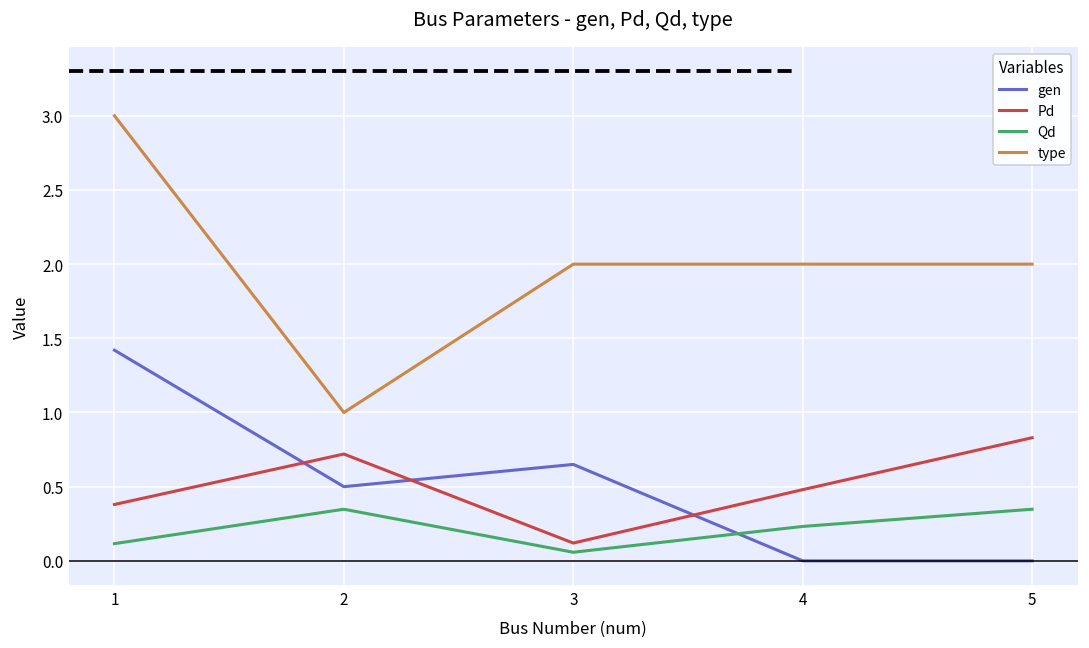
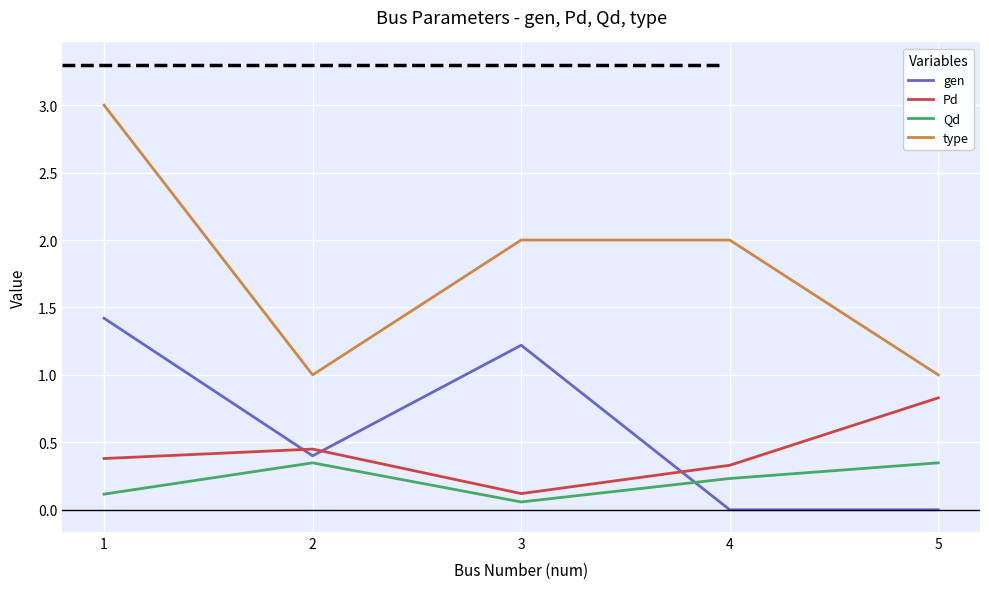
  {
    "gen": {
      "1": 1.42,
-     "2": 0.5,
-     "3": 0.65,
+     "2": 0.4,
+     "3": 1.22,
      "4": 0.00,
      "5": 0.00
    },
    "Pd": {
      "1": 0.38,
-     "2": 0.72,
+     "2": 0.45,
      "3": 0.12,
-     "4": 0.48,
+     "4": 0.33,
      "5": 0.83
    },
    "Qd": {
      "1": 0.12,
      "2": 0.35,
      "3": 0.06,
      "4": 0.23,
      "5": 0.35
    },
    "type": {
      "1": 3,
      "2": 1,
      "3": 2,
      "4": 2,
-     "5": 2
+     "5": 1
    }
  }
